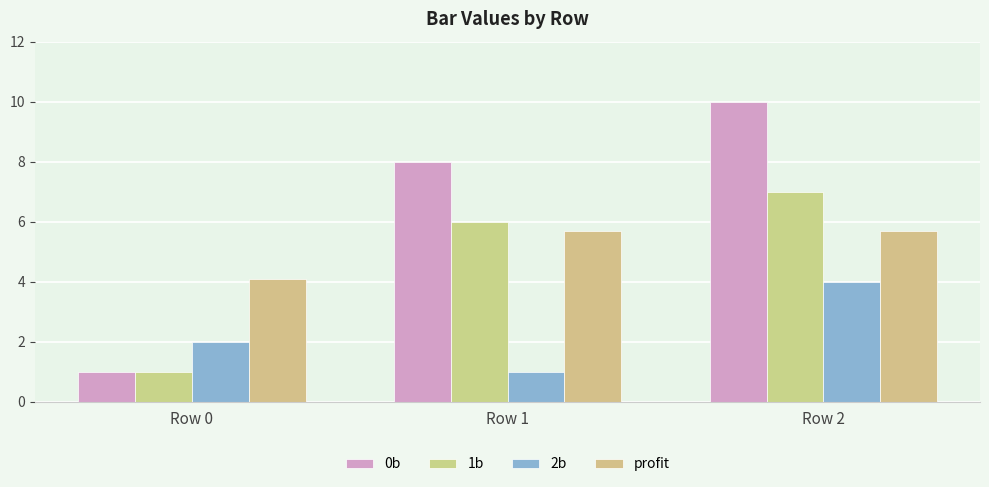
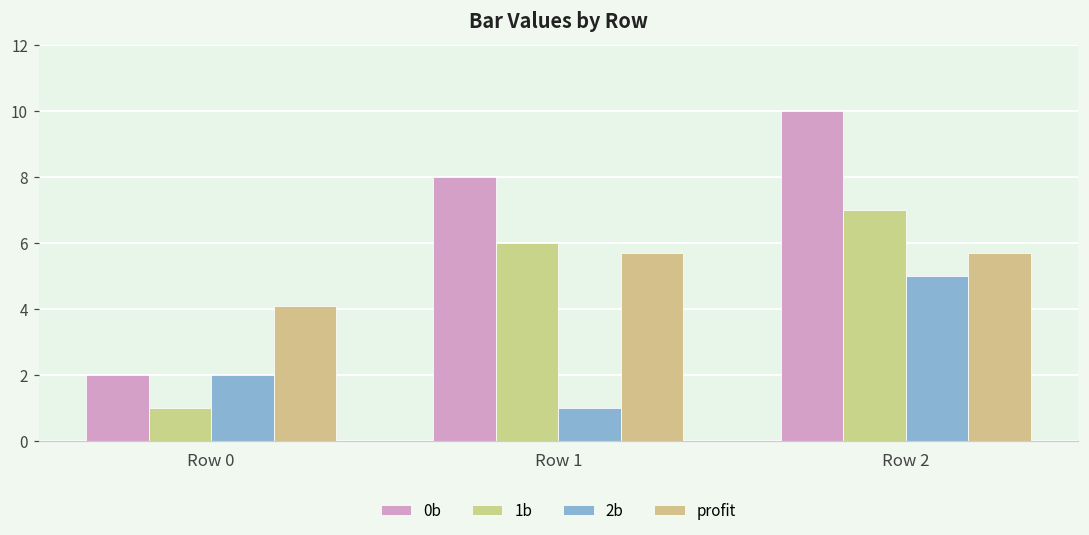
  {
    "0b": {
-     "Row 0": 1,
+     "Row 0": 2,
      "Row 1": 8,
      "Row 2": 10
    },
    "2b": {
      "Row 0": 2,
      "Row 1": 1,
-     "Row 2": 4
+     "Row 2": 5
    }
  }
